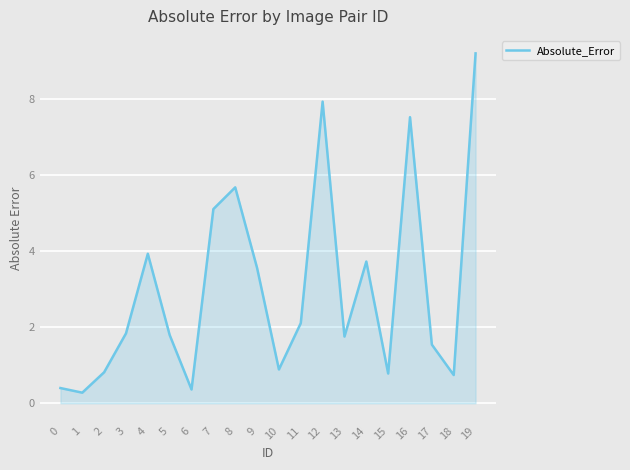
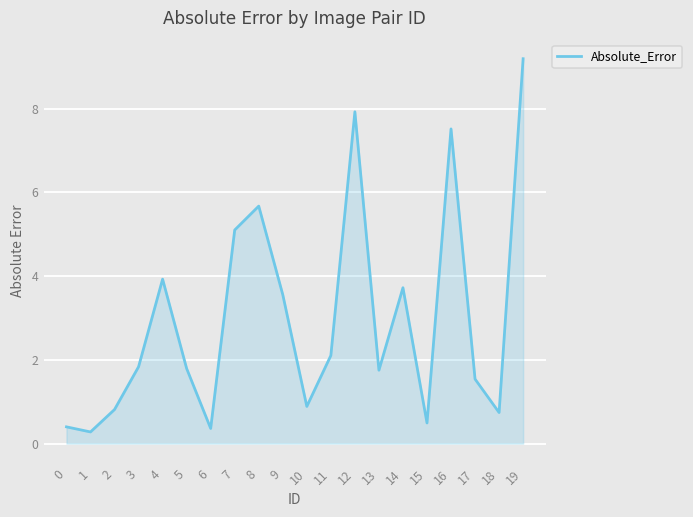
  {
    "0": 0.4,
    "1": 0.3,
    "2": 0.8,
    "3": 1.8,
    "4": 3.9,
    "5": 1.8,
    "6": 0.4,
    "7": 5.1,
    "8": 5.7,
    "9": 3.6,
    "10": 0.9,
    "11": 2.1,
    "12": 7.9,
    "13": 1.8,
    "14": 3.7,
-   "15": 0.8,
+   "15": 0.5,
    "16": 7.5,
    "17": 1.5,
    "18": 0.7,
    "19": 9.2
  }
